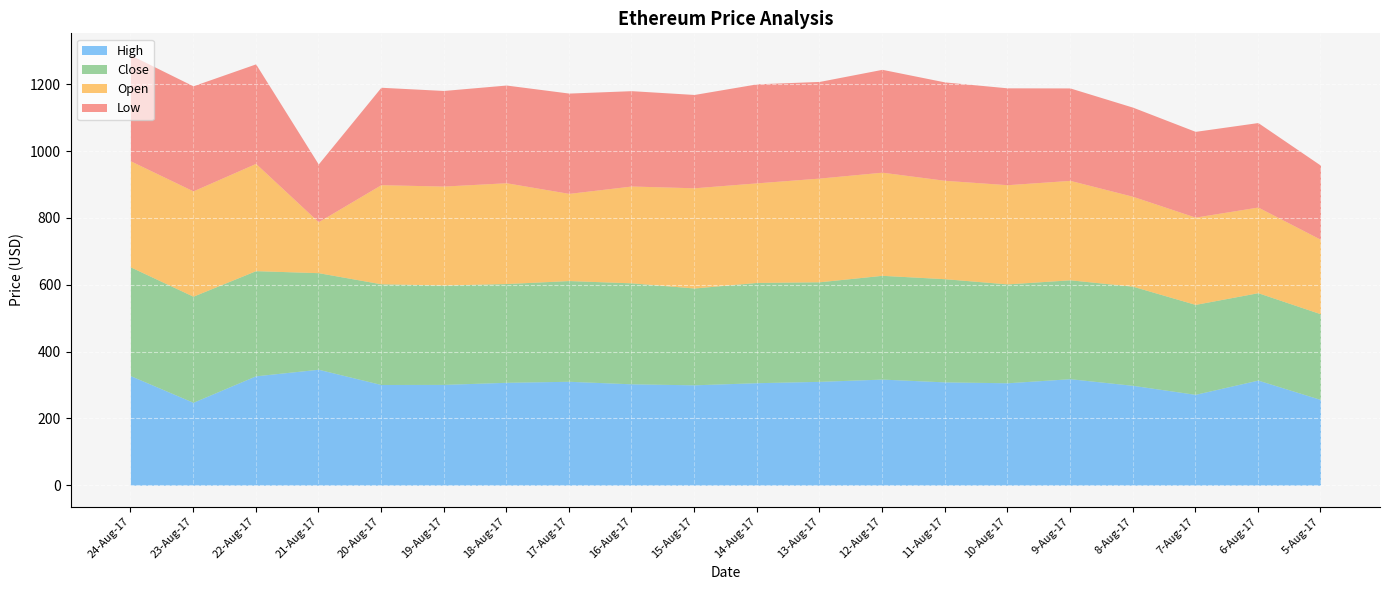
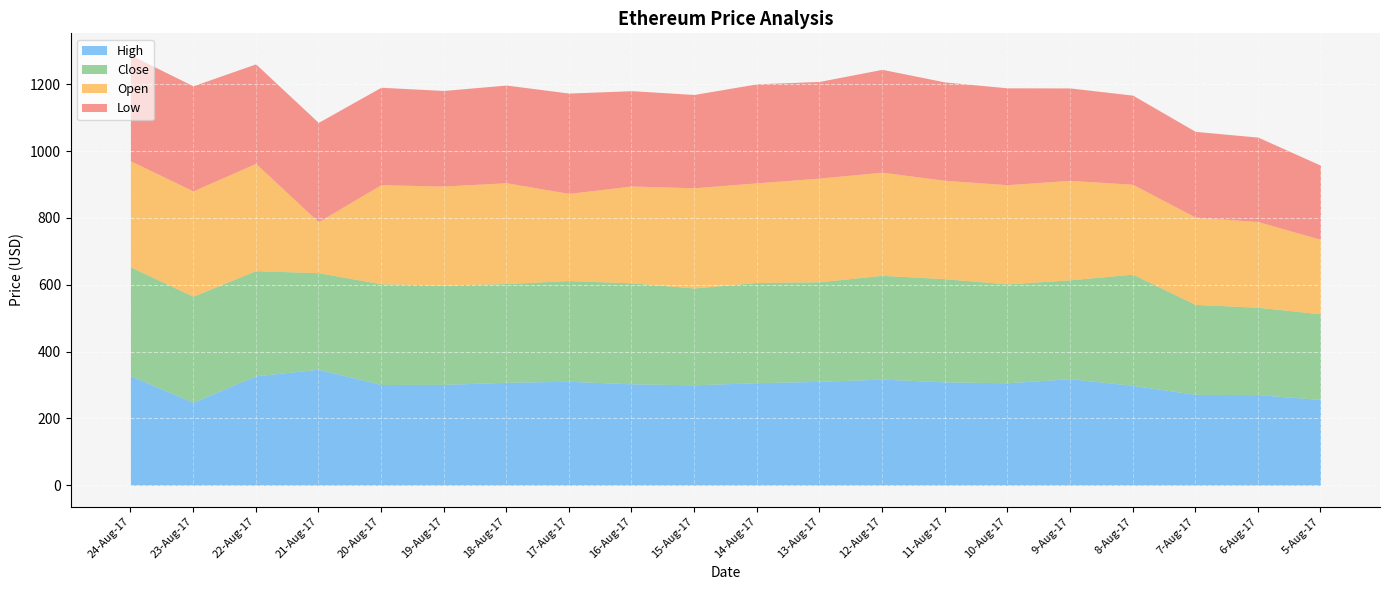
  {
    "High": {
      "24-Aug-17": 330,
      "23-Aug-17": 250,
      "22-Aug-17": 330,
      "21-Aug-17": 350,
      "20-Aug-17": 300,
      "19-Aug-17": 300,
      "18-Aug-17": 310,
      "17-Aug-17": 310,
      "16-Aug-17": 300,
      "15-Aug-17": 300,
      "14-Aug-17": 310,
      "13-Aug-17": 310,
      "12-Aug-17": 320,
      "11-Aug-17": 310,
      "10-Aug-17": 310,
      "9-Aug-17": 320,
      "8-Aug-17": 300,
      "7-Aug-17": 270,
-     "6-Aug-17": 310,
+     "6-Aug-17": 270,
      "5-Aug-17": 260
    },
    "Close": {
      "24-Aug-17": 330,
      "23-Aug-17": 320,
      "22-Aug-17": 310,
      "21-Aug-17": 290,
      "20-Aug-17": 300,
      "19-Aug-17": 300,
      "18-Aug-17": 300,
      "17-Aug-17": 300,
      "16-Aug-17": 300,
      "15-Aug-17": 290,
      "14-Aug-17": 300,
      "13-Aug-17": 300,
      "12-Aug-17": 310,
      "11-Aug-17": 310,
      "10-Aug-17": 300,
      "9-Aug-17": 300,
-     "8-Aug-17": 300,
+     "8-Aug-17": 330,
      "7-Aug-17": 270,
      "6-Aug-17": 260,
      "5-Aug-17": 260
    },
    "Open": {
      "24-Aug-17": 320,
      "23-Aug-17": 320,
      "22-Aug-17": 320,
      "21-Aug-17": 150,
      "20-Aug-17": 300,
      "19-Aug-17": 300,
      "18-Aug-17": 300,
      "17-Aug-17": 260,
      "16-Aug-17": 290,
      "15-Aug-17": 300,
      "14-Aug-17": 300,
      "13-Aug-17": 310,
      "12-Aug-17": 310,
      "11-Aug-17": 290,
      "10-Aug-17": 300,
      "9-Aug-17": 300,
      "8-Aug-17": 270,
      "7-Aug-17": 260,
      "6-Aug-17": 260,
      "5-Aug-17": 220
    },
    "Low": {
      "23-Aug-17": 310,
      "22-Aug-17": 300,
-     "21-Aug-17": 170,
+     "21-Aug-17": 300,
      "20-Aug-17": 290,
      "19-Aug-17": 290,
      "18-Aug-17": 290,
      "17-Aug-17": 300,
      "16-Aug-17": 290,
      "15-Aug-17": 280,
      "14-Aug-17": 300,
      "13-Aug-17": 290,
      "12-Aug-17": 310,
      "11-Aug-17": 290,
      "10-Aug-17": 290,
      "9-Aug-17": 280,
      "8-Aug-17": 270,
      "7-Aug-17": 260,
      "6-Aug-17": 250,
      "5-Aug-17": 220
    }
  }
